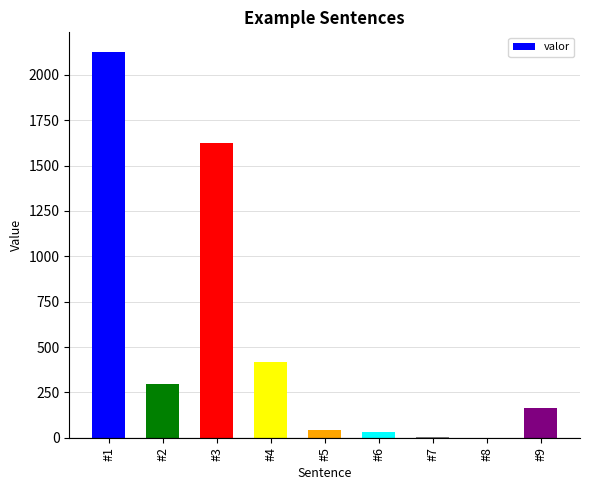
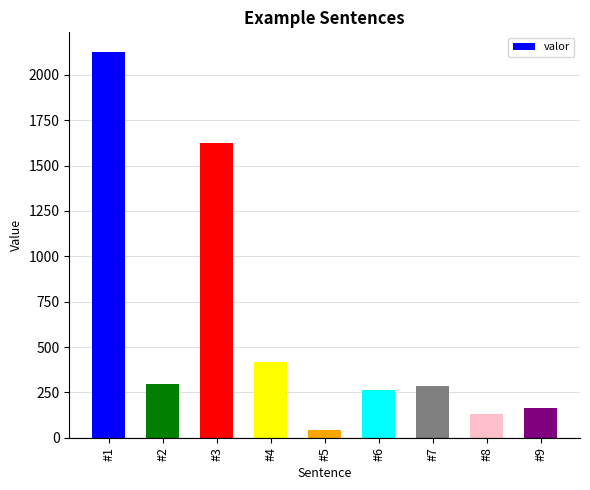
  {
    "#1": 2130,
    "#2": 300,
    "#3": 1620,
    "#4": 420,
    "#5": 40,
-   "#6": 30,
-   "#7": 0,
-   "#8": 0,
+   "#6": 260,
+   "#7": 290,
+   "#8": 130,
    "#9": 160
  }
